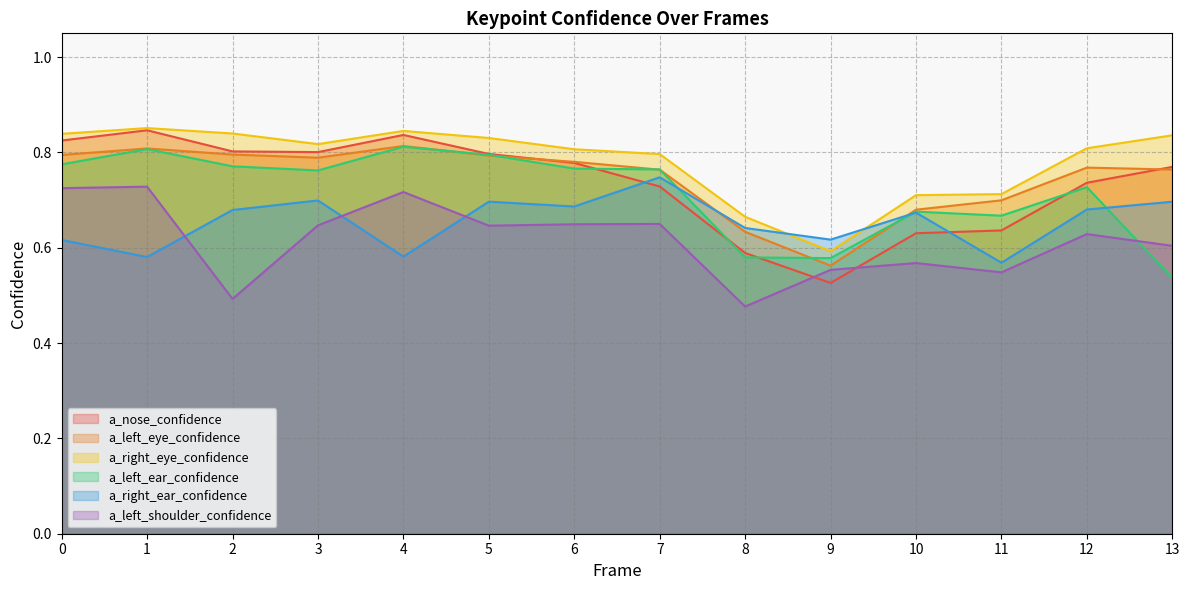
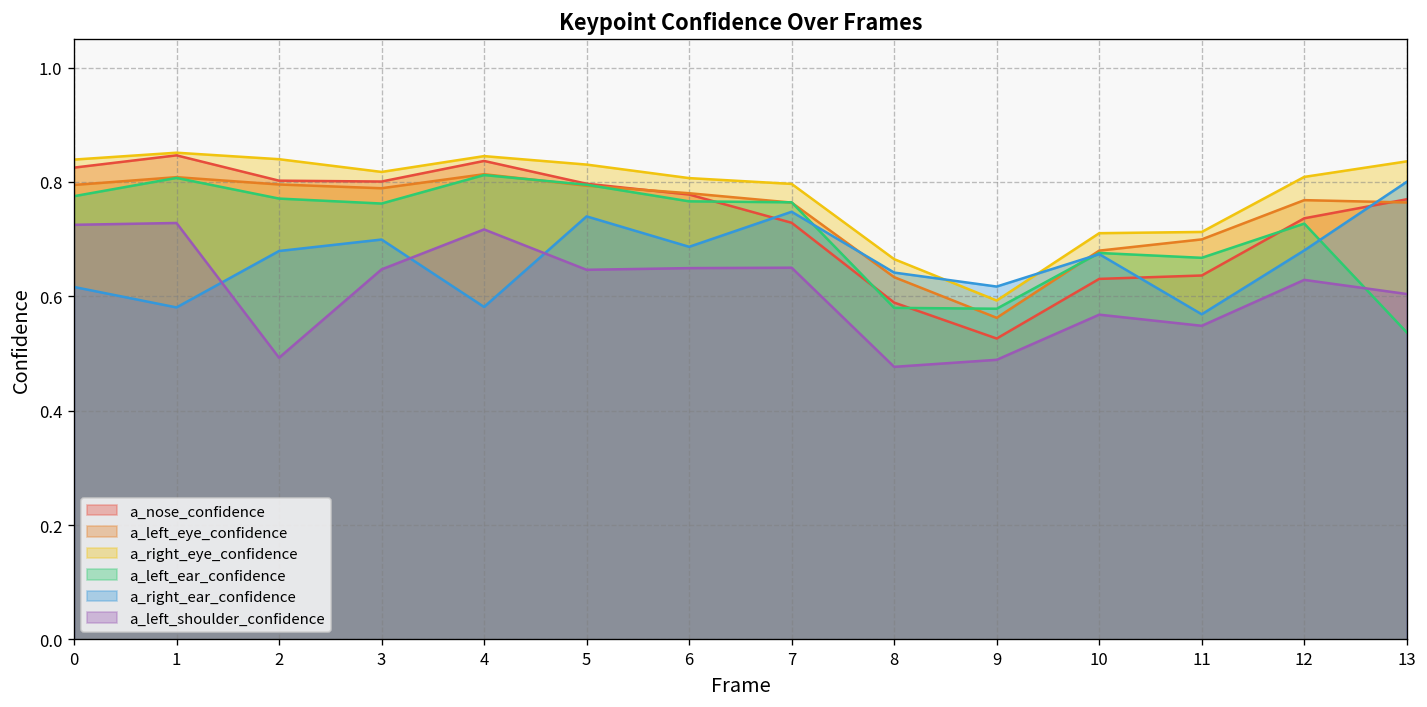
  {
    "a_left_ear_confidence": {
      "0": 0.78,
      "2": 0.77,
      "3": 0.76,
      "6": 0.77,
      "8": 0.58,
      "9": 0.58,
      "11": 0.67,
      "12": 0.73,
      "13": 0.54
    },
    "a_right_ear_confidence": {
      "0": 0.62,
      "1": 0.58,
      "2": 0.68,
      "3": 0.70,
      "4": 0.58,
-     "5": 0.70,
+     "5": 0.74,
      "6": 0.69,
      "7": 0.75,
      "8": 0.64,
      "9": 0.62,
      "11": 0.57,
      "12": 0.68,
-     "13": 0.70
+     "13": 0.80
    },
    "a_left_shoulder_confidence": {
      "0": 0.73,
      "1": 0.73,
      "2": 0.49,
      "3": 0.65,
      "4": 0.72,
      "5": 0.65,
      "6": 0.65,
      "7": 0.65,
      "8": 0.48,
-     "9": 0.55,
+     "9": 0.49,
      "10": 0.57,
      "11": 0.55,
      "12": 0.63,
      "13": 0.60
    }
  }
